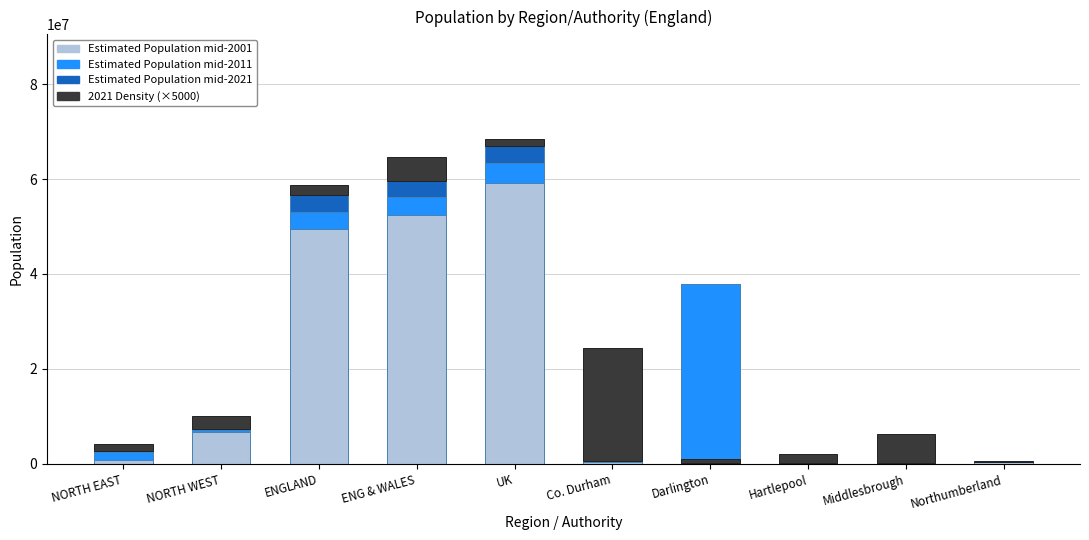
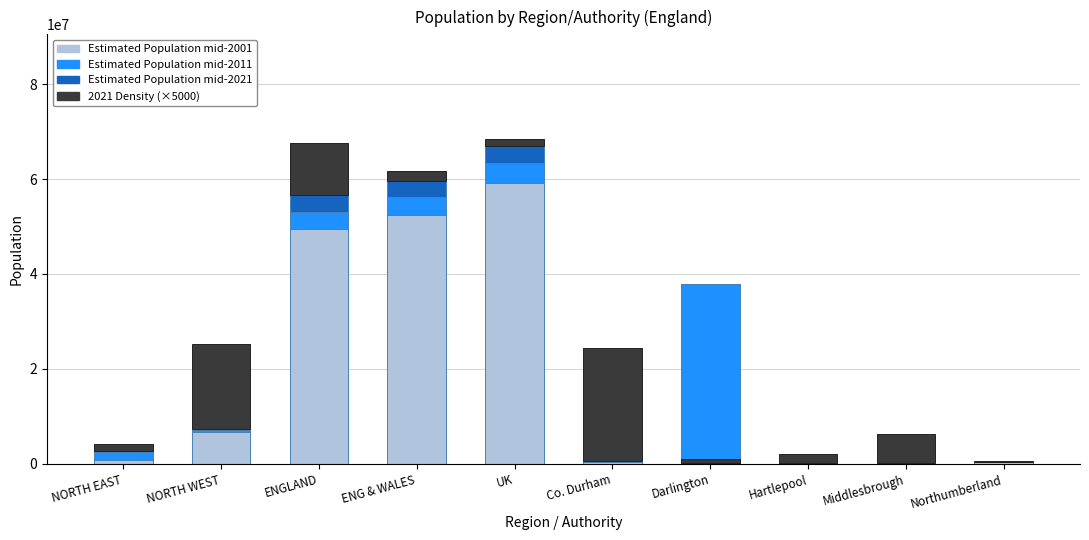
  {
    "Estimated Population mid-2001": {
      "NORTH EAST": 1000000,
      "NORTH WEST": 7000000,
      "ENGLAND": 49000000,
      "ENG & WALES": 52000000,
      "UK": 59000000,
      "Darlington": 38000000
    },
    "2021 Density (×5000)": {
      "NORTH EAST": 2000000,
-     "NORTH WEST": 3000000,
-     "ENGLAND": 2000000,
-     "ENG & WALES": 5000000,
+     "NORTH WEST": 18000000,
+     "ENGLAND": 11000000,
+     "ENG & WALES": 2000000,
      "UK": 1000000,
      "Co. Durham": 24000000,
      "Hartlepool": 2000000,
      "Middlesbrough": 6000000
    }
  }
